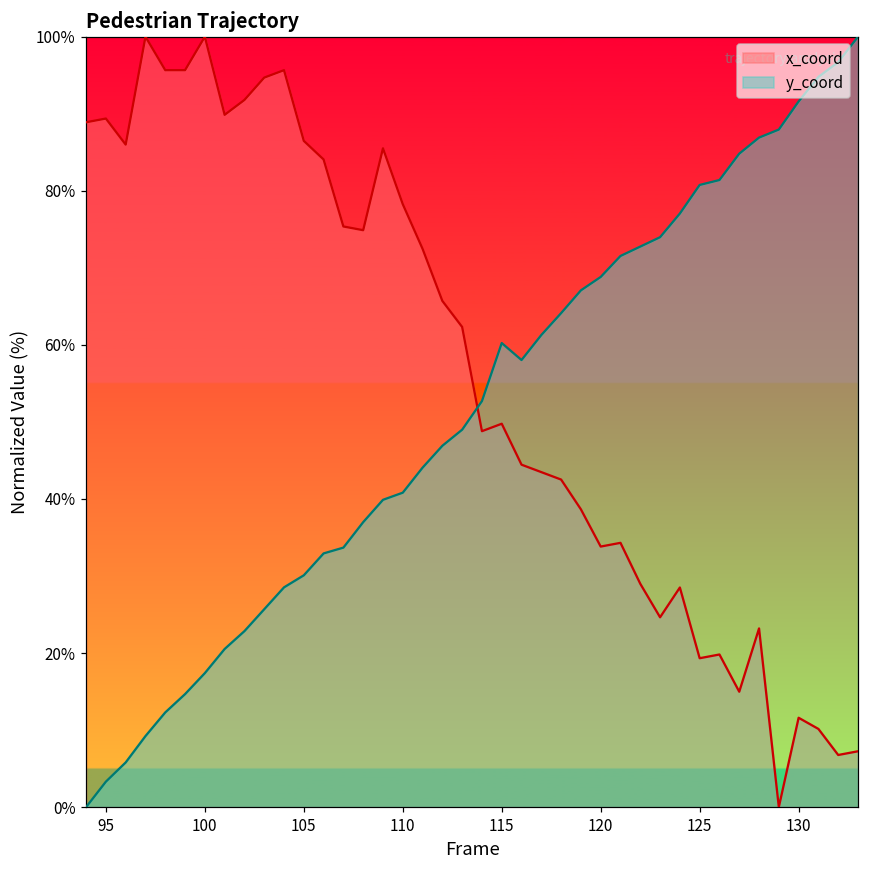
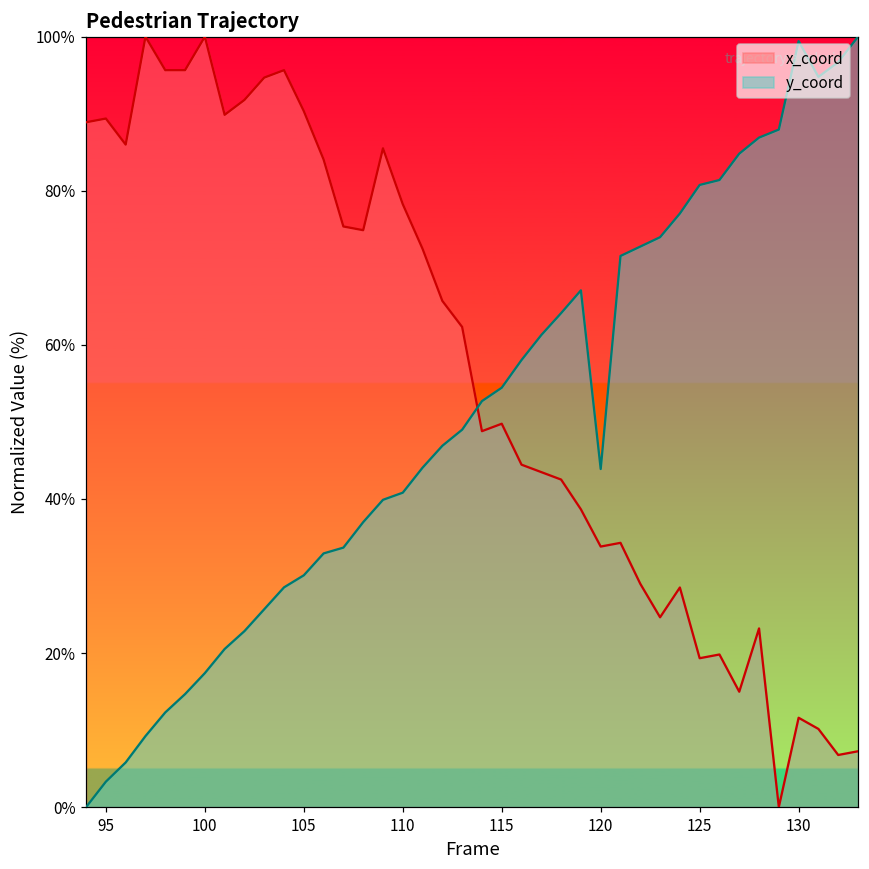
  {
    "x_coord": {
      "95": "89%",
      "100": "100%",
-     "105": "86%",
+     "105": "90%",
      "110": "78%",
      "115": "50%",
      "120": "34%",
      "125": "19%",
      "130": "12%"
    },
    "y_coord": {
      "95": "3%",
      "100": "17%",
      "105": "30%",
      "110": "41%",
-     "115": "60%",
-     "120": "69%",
+     "115": "54%",
+     "120": "44%",
      "125": "81%",
-     "130": "92%"
+     "130": "99%"
    }
  }
